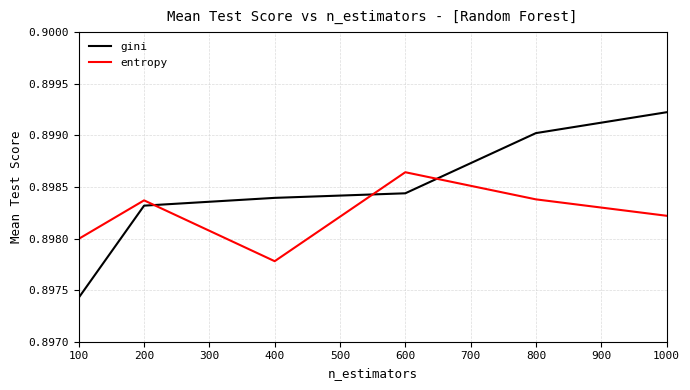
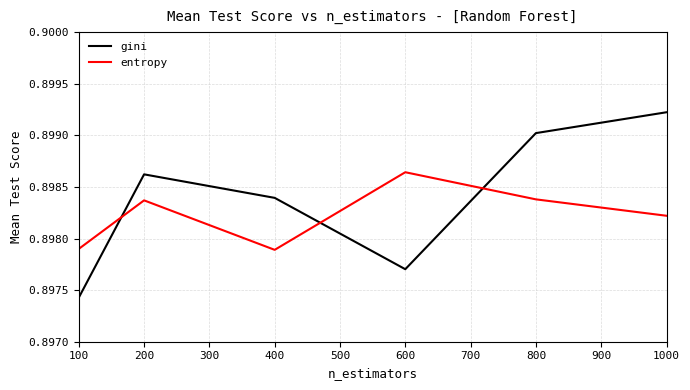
  {
    "gini": {
      "100": 0.89743,
-     "200": 0.89832,
+     "200": 0.89862,
      "400": 0.89839,
-     "600": 0.89844,
+     "600": 0.89770,
      "800": 0.89902,
      "1000": 0.89922
    },
    "entropy": {
-     "100": 0.89800,
+     "100": 0.89790,
      "200": 0.89837,
-     "400": 0.89778,
+     "400": 0.89789,
      "600": 0.89864,
      "800": 0.89838,
      "1000": 0.89822
    }
  }
